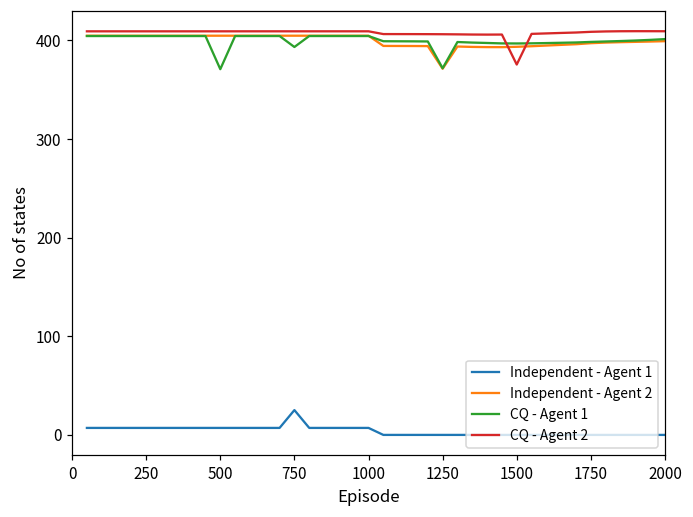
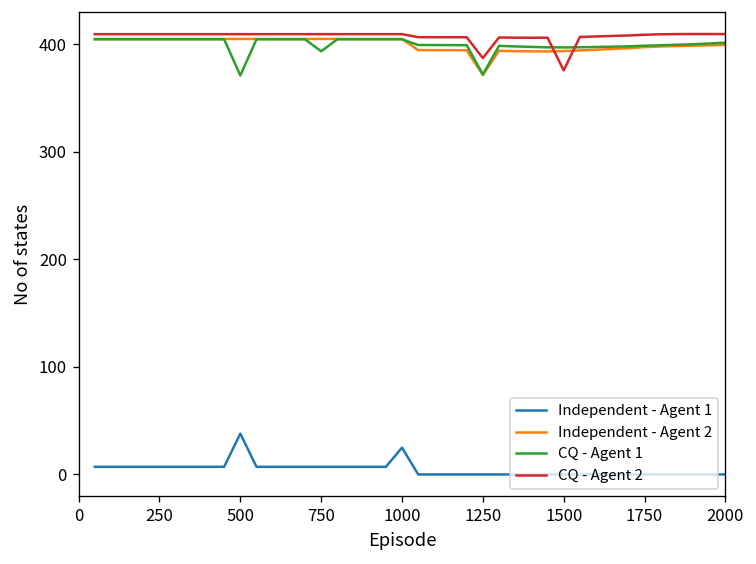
  {
    "Independent - Agent 1": {
      "250": 10,
-     "500": 10,
-     "750": 30,
-     "1000": 10,
+     "500": 40,
+     "750": 10,
+     "1000": 20,
      "1250": 0,
      "2000": 0
    },
    "Independent - Agent 2": {
      "500": 400,
      "750": 400,
      "1500": 390
    },
    "CQ - Agent 1": {
      "500": 370,
      "750": 390,
      "1500": 400
    },
    "CQ - Agent 2": {
      "250": 410,
      "500": 410,
      "750": 410,
      "1000": 410,
-     "1250": 410,
+     "1250": 390,
      "1500": 380,
      "1750": 410,
      "2000": 410
    }
  }
